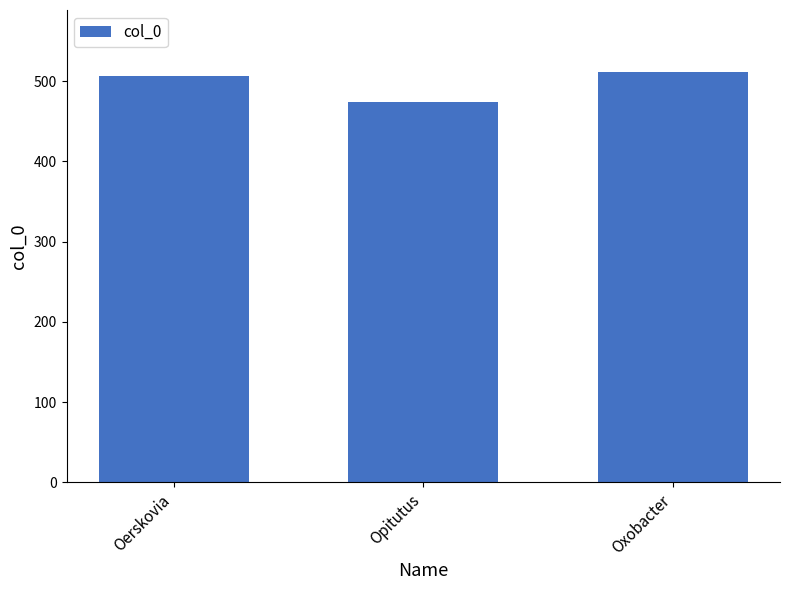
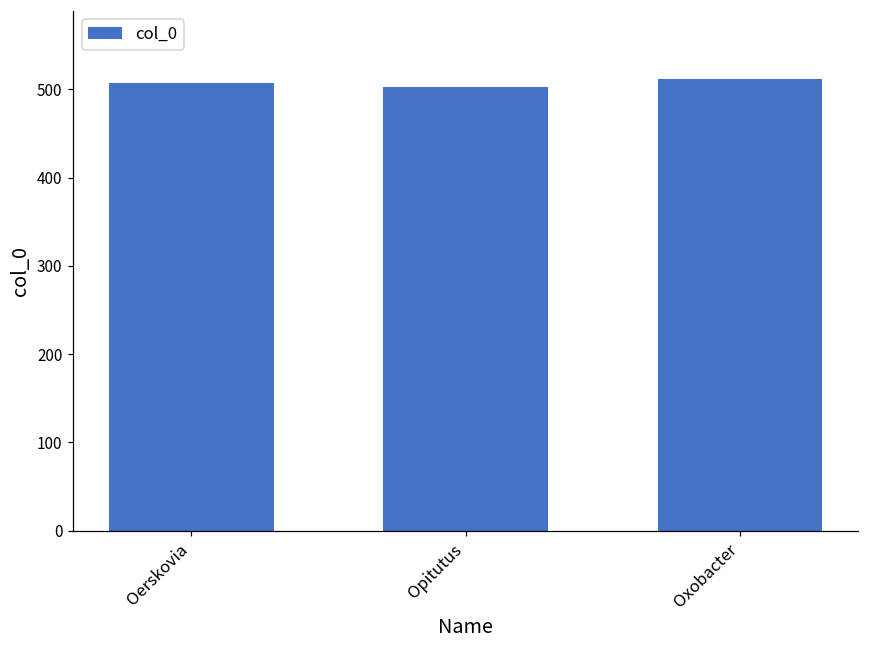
  {
    "Oerskovia": 510,
-   "Opitutus": 470,
+   "Opitutus": 500,
    "Oxobacter": 510
  }
